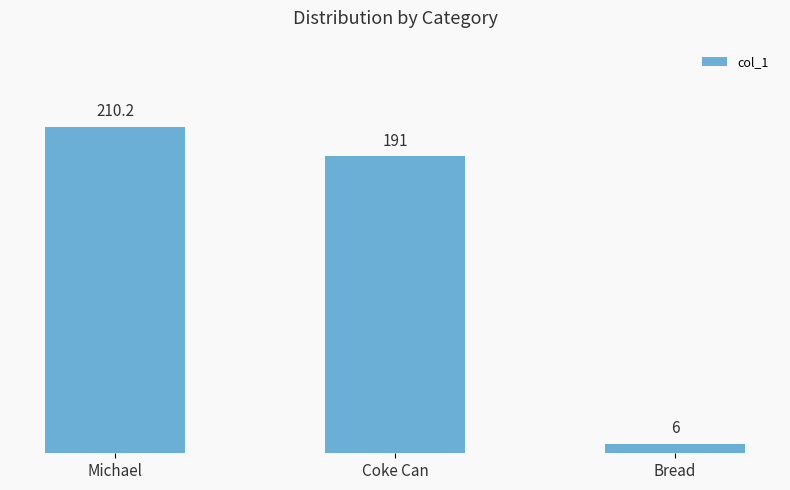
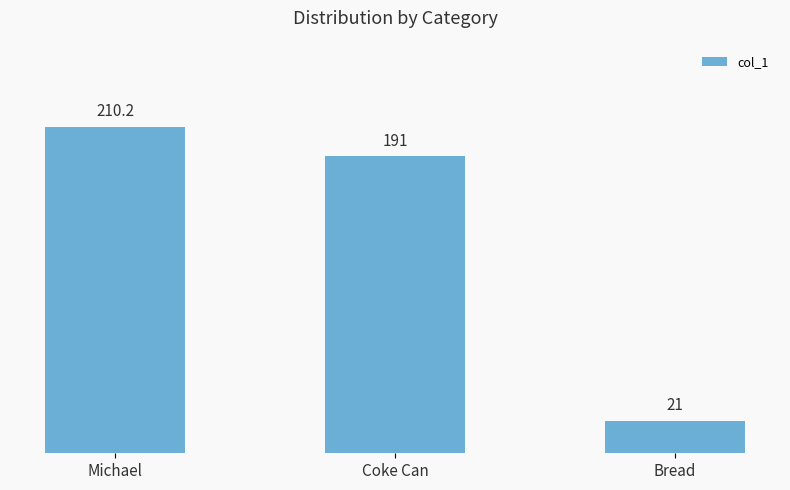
  {
    "Michael": 210.2,
    "Coke Can": 191,
-   "Bread": 6
+   "Bread": 21
  }
